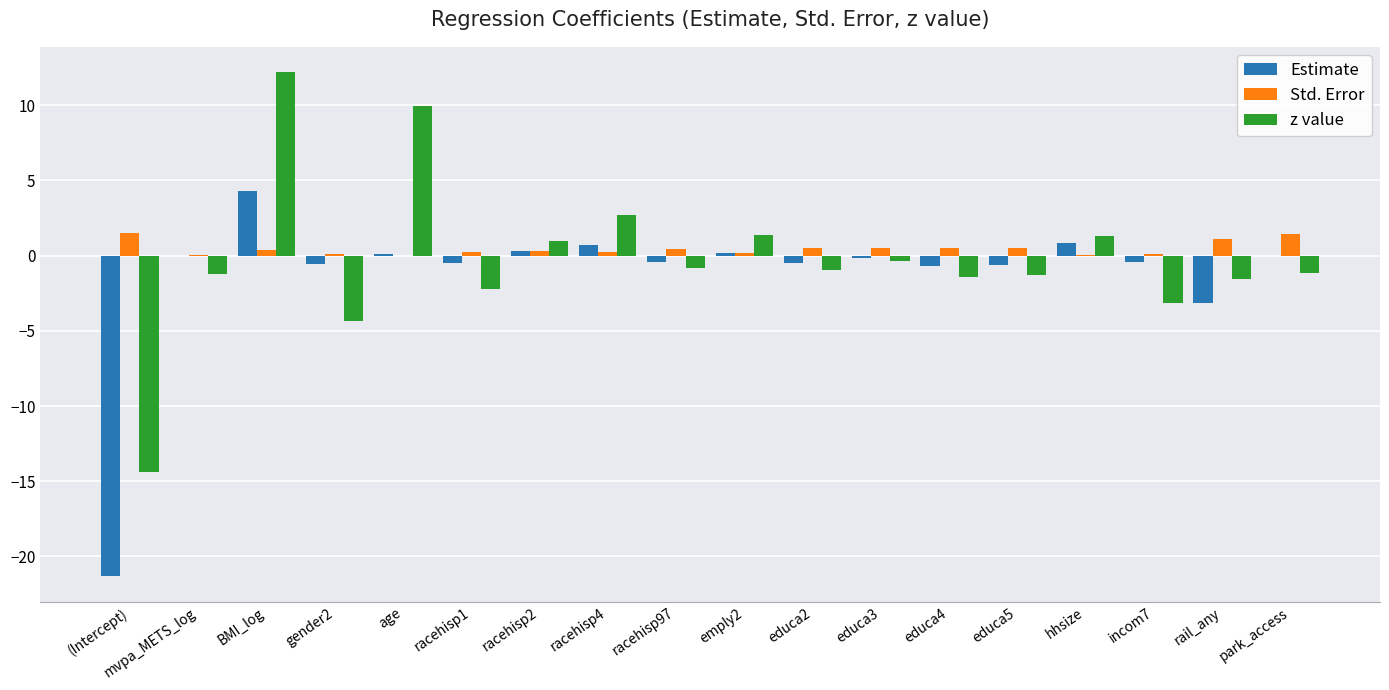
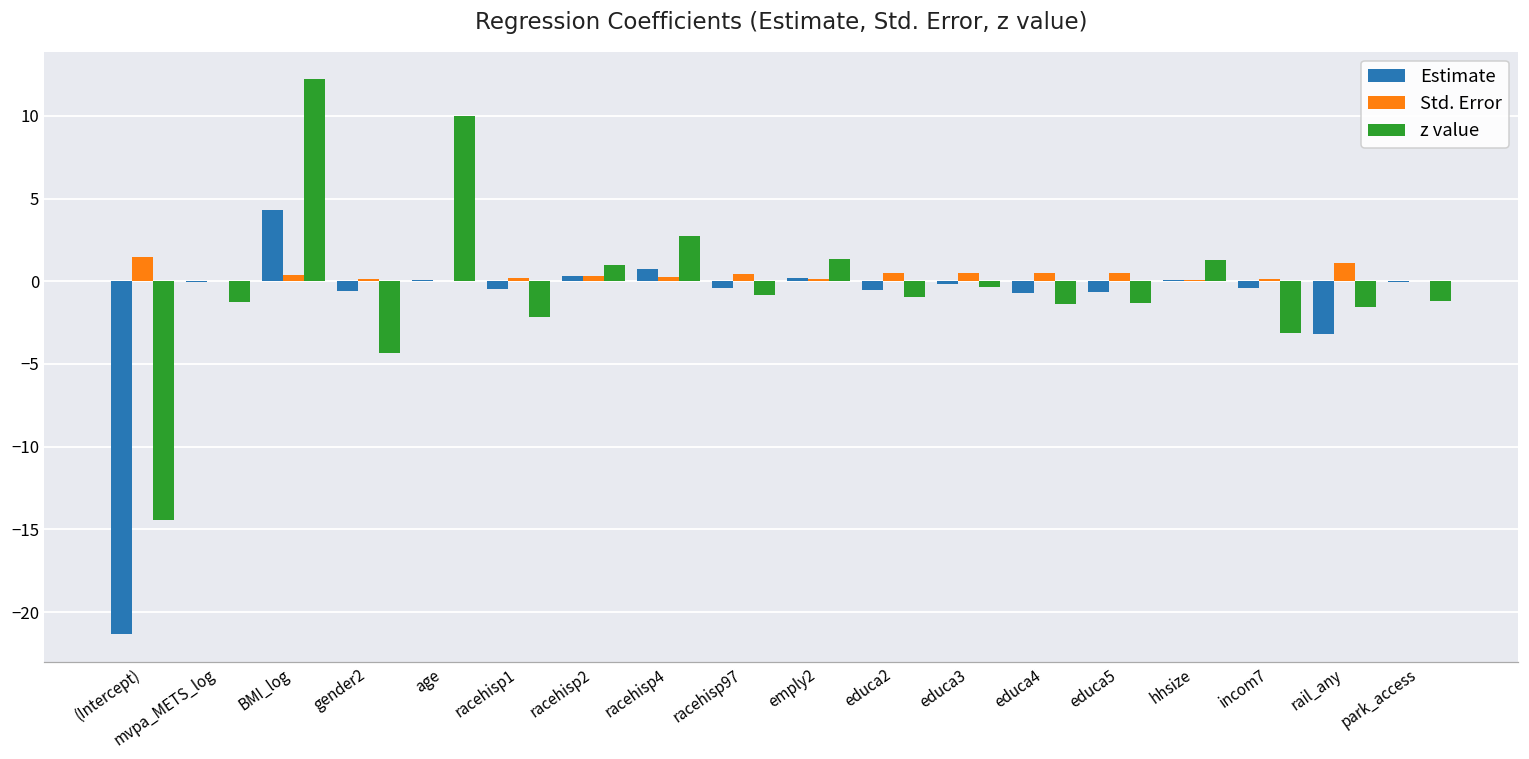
  {
    "Estimate": {
      "(Intercept)": -21.3,
      "BMI_log": 4.3,
      "gender2": -0.6,
      "racehisp1": -0.5,
      "racehisp2": 0.3,
      "racehisp4": 0.7,
      "racehisp97": -0.4,
      "emply2": 0.2,
      "educa2": -0.5,
      "educa3": -0.2,
      "educa4": -0.7,
      "educa5": -0.7,
-     "hhsize": 0.9,
+     "hhsize": 0.1,
      "incom7": -0.4,
      "rail_any": -3.2
    },
    "Std. Error": {
      "(Intercept)": 1.5,
      "BMI_log": 0.4,
      "racehisp1": 0.2,
      "racehisp2": 0.3,
      "racehisp4": 0.3,
      "racehisp97": 0.5,
      "educa2": 0.5,
      "educa3": 0.5,
      "educa4": 0.5,
      "educa5": 0.5,
      "rail_any": 1.1,
-     "park_access": 1.4
+     "park_access": 0.0
    },
    "z value": {
      "(Intercept)": -14.4,
      "mvpa_METS_log": -1.2,
      "BMI_log": 12.2,
      "gender2": -4.3,
      "age": 10.0,
      "racehisp1": -2.2,
      "racehisp2": 1.0,
      "racehisp4": 2.7,
      "racehisp97": -0.8,
      "emply2": 1.4,
      "educa2": -1.0,
      "educa3": -0.4,
      "educa4": -1.4,
      "educa5": -1.3,
      "hhsize": 1.3,
      "incom7": -3.1,
      "rail_any": -1.5,
      "park_access": -1.2
    }
  }
